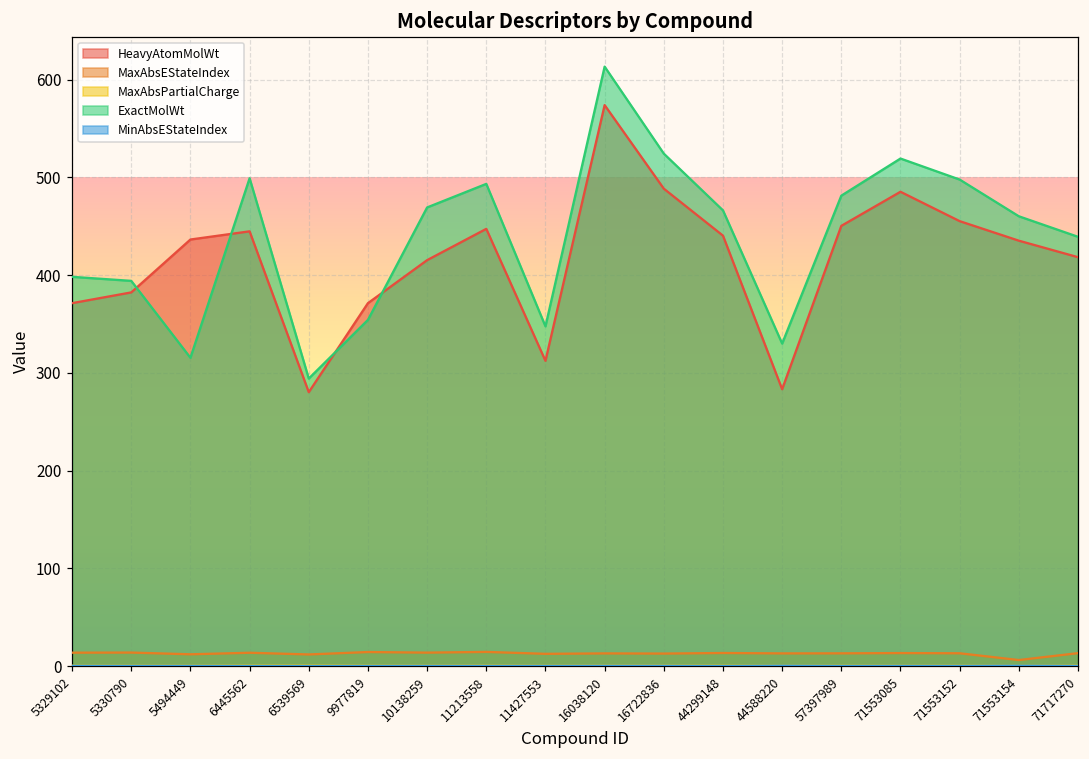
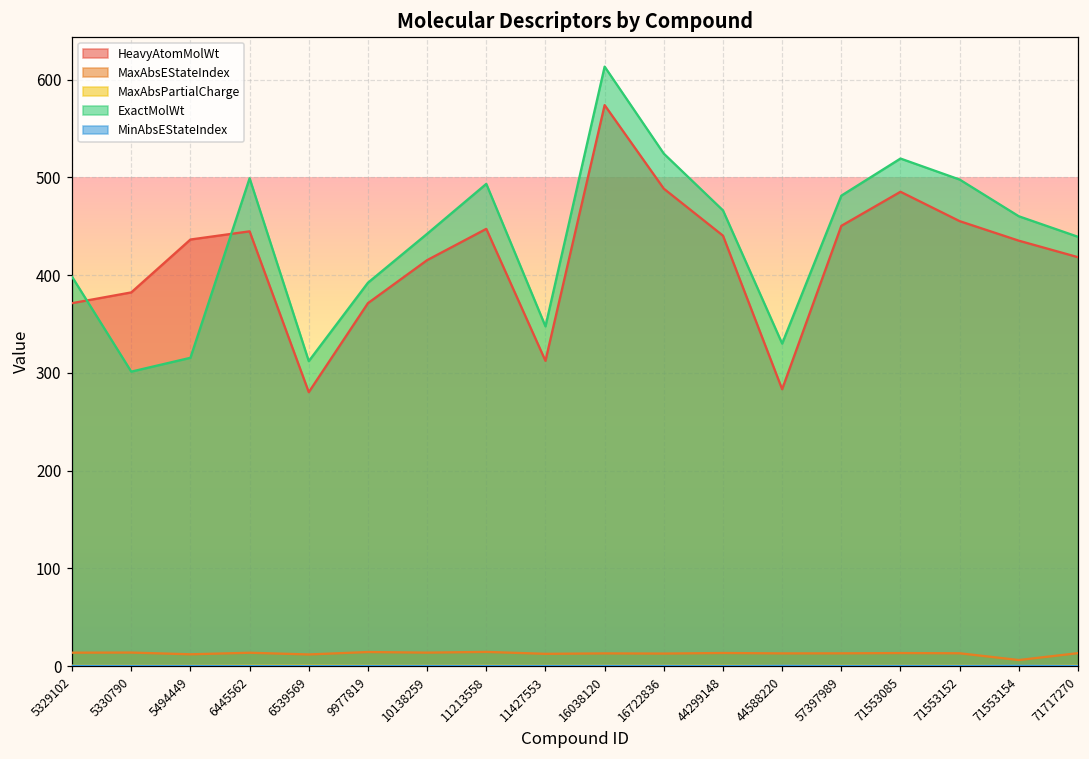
  {
    "ExactMolWt": {
      "5329102": 400,
-     "5330790": 390,
+     "5330790": 300,
      "5494449": 320,
      "6445562": 500,
-     "6539569": 290,
-     "9977819": 350,
-     "10138259": 470,
+     "6539569": 310,
+     "9977819": 390,
+     "10138259": 440,
      "11213558": 490,
      "11427553": 350,
      "16038120": 610,
      "16722836": 520,
      "44299148": 470,
      "44588220": 330,
      "57397989": 480,
      "71553085": 520,
      "71553152": 500,
      "71553154": 460,
      "71717270": 440
    }
  }
